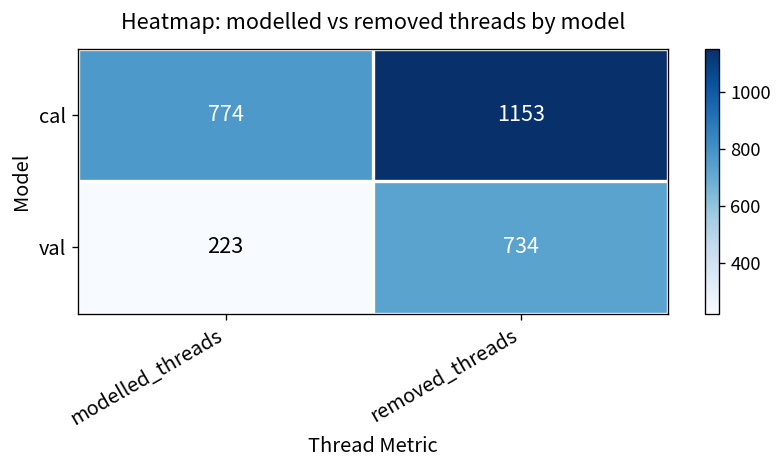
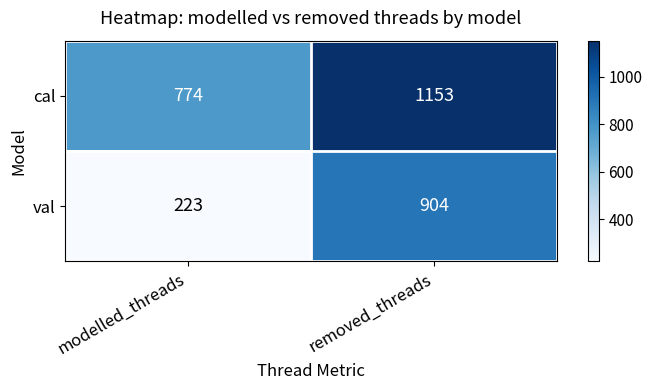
  {
    "cal": {
      "modelled_threads": 774,
      "removed_threads": 1153
    },
    "val": {
      "modelled_threads": 223,
-     "removed_threads": 734
+     "removed_threads": 904
    }
  }
